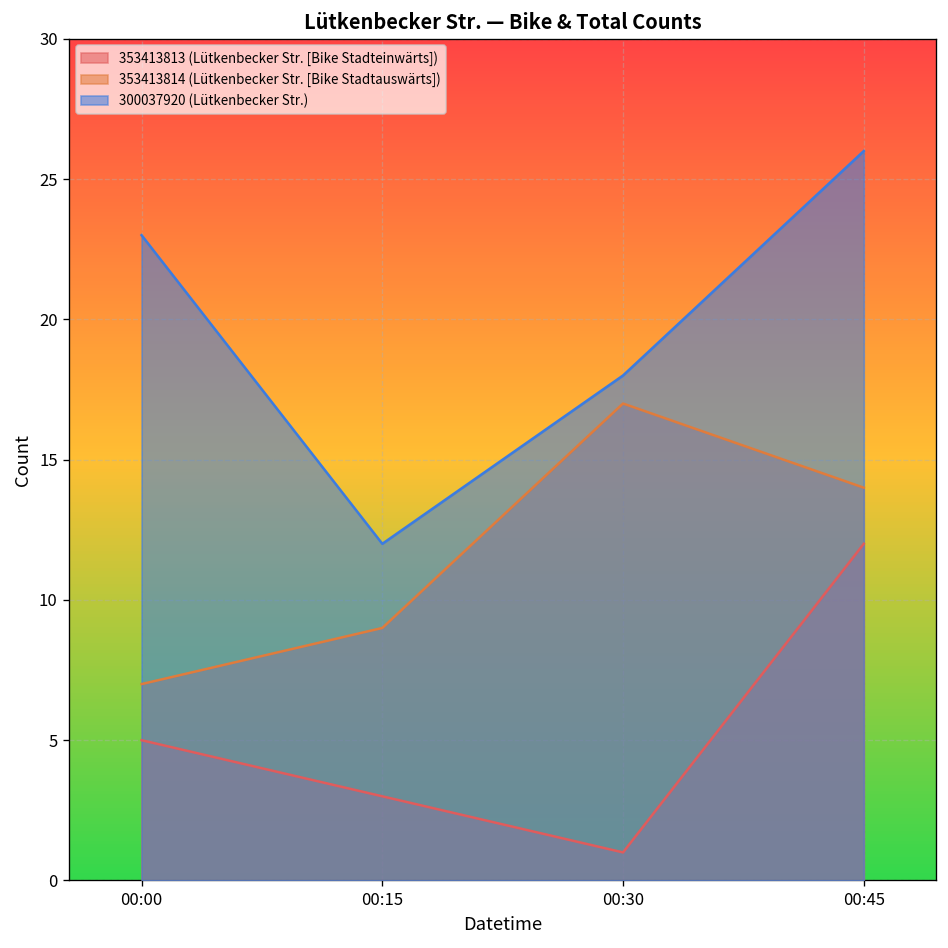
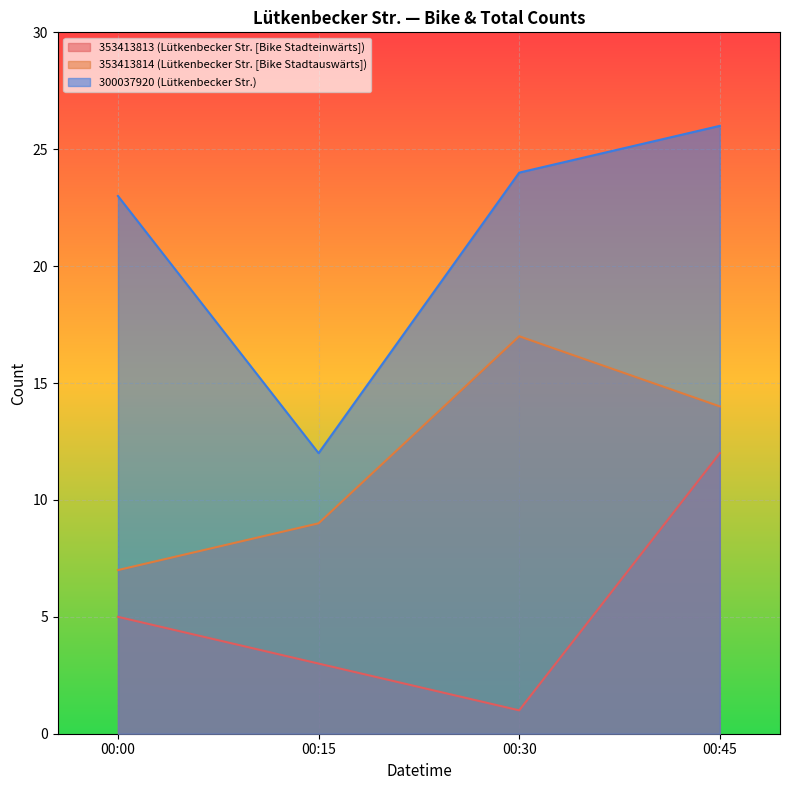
  {
    "300037920 (Lütkenbecker Str.)": {
      "00:00": 23,
      "00:15": 12,
-     "00:30": 18,
+     "00:30": 24,
      "00:45": 26
    }
  }
